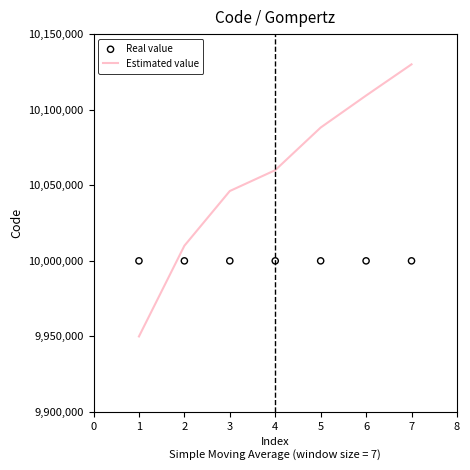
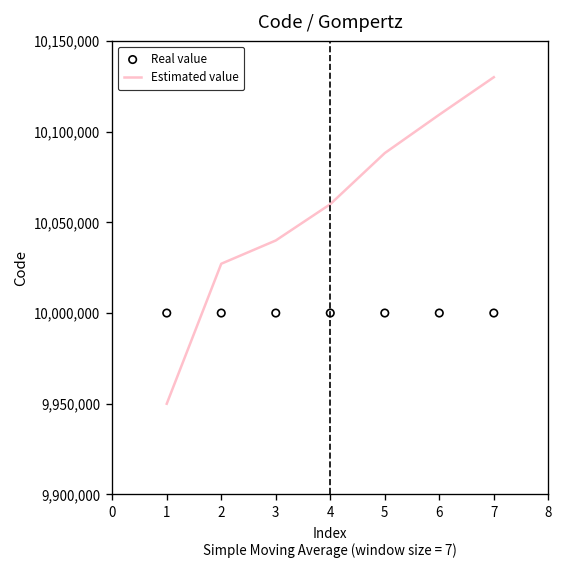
  {
    "Estimated value": {
      "1": "9,950,000",
-     "2": "10,010,000",
-     "3": "10,046,000",
+     "2": "10,027,000",
+     "3": "10,040,000",
      "4": "10,060,000",
      "5": "10,088,000",
      "6": "10,109,000",
      "7": "10,130,000"
    }
  }
